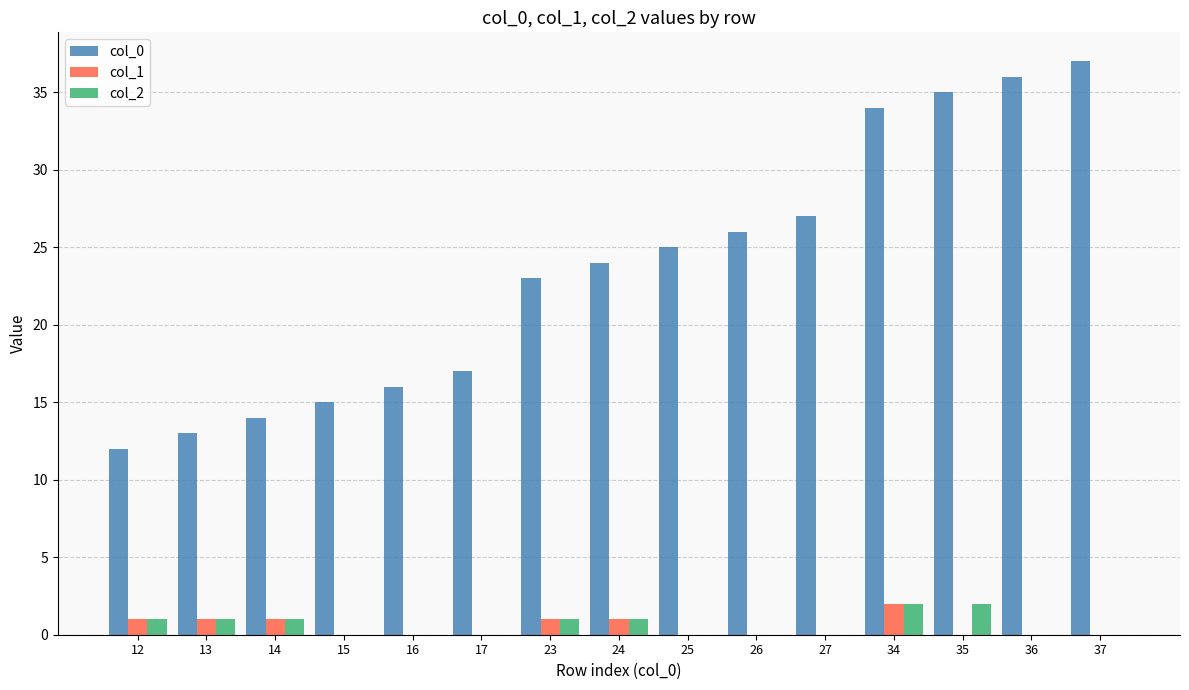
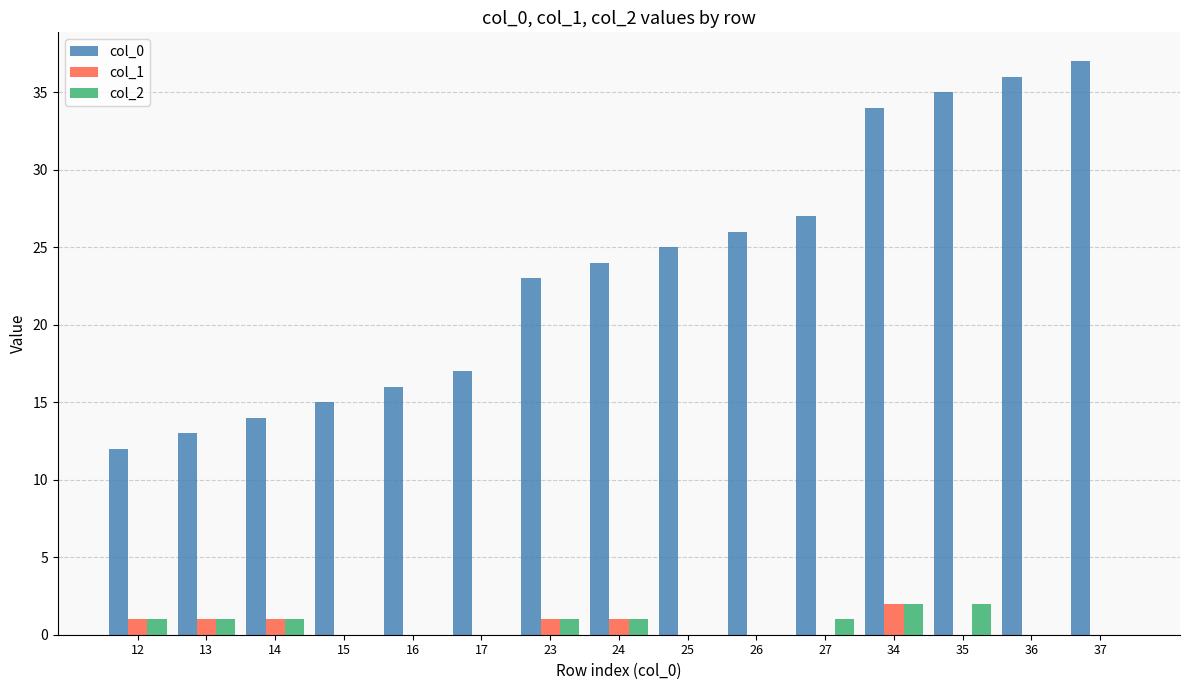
  {
    "col_0": {
      "12": 12,
      "13": 13,
      "14": 14,
      "15": 15,
      "16": 16,
      "17": 17,
      "23": 23,
      "24": 24,
      "25": 25,
      "26": 26,
      "27": 27,
      "34": 34,
      "35": 35,
      "36": 36,
      "37": 37
    },
    "col_1": {
      "12": 1,
      "13": 1,
      "14": 1,
      "15": 0,
      "16": 0,
      "17": 0,
      "23": 1,
      "24": 1,
      "25": 0,
      "26": 0,
      "27": 0,
      "34": 2,
      "35": 0,
      "36": 0,
      "37": 0
    },
    "col_2": {
      "12": 1,
      "13": 1,
      "14": 1,
      "15": 0,
      "16": 0,
      "17": 0,
      "23": 1,
      "24": 1,
      "25": 0,
      "26": 0,
-     "27": 0,
+     "27": 1,
      "34": 2,
      "35": 2,
      "36": 0,
      "37": 0
    }
  }
